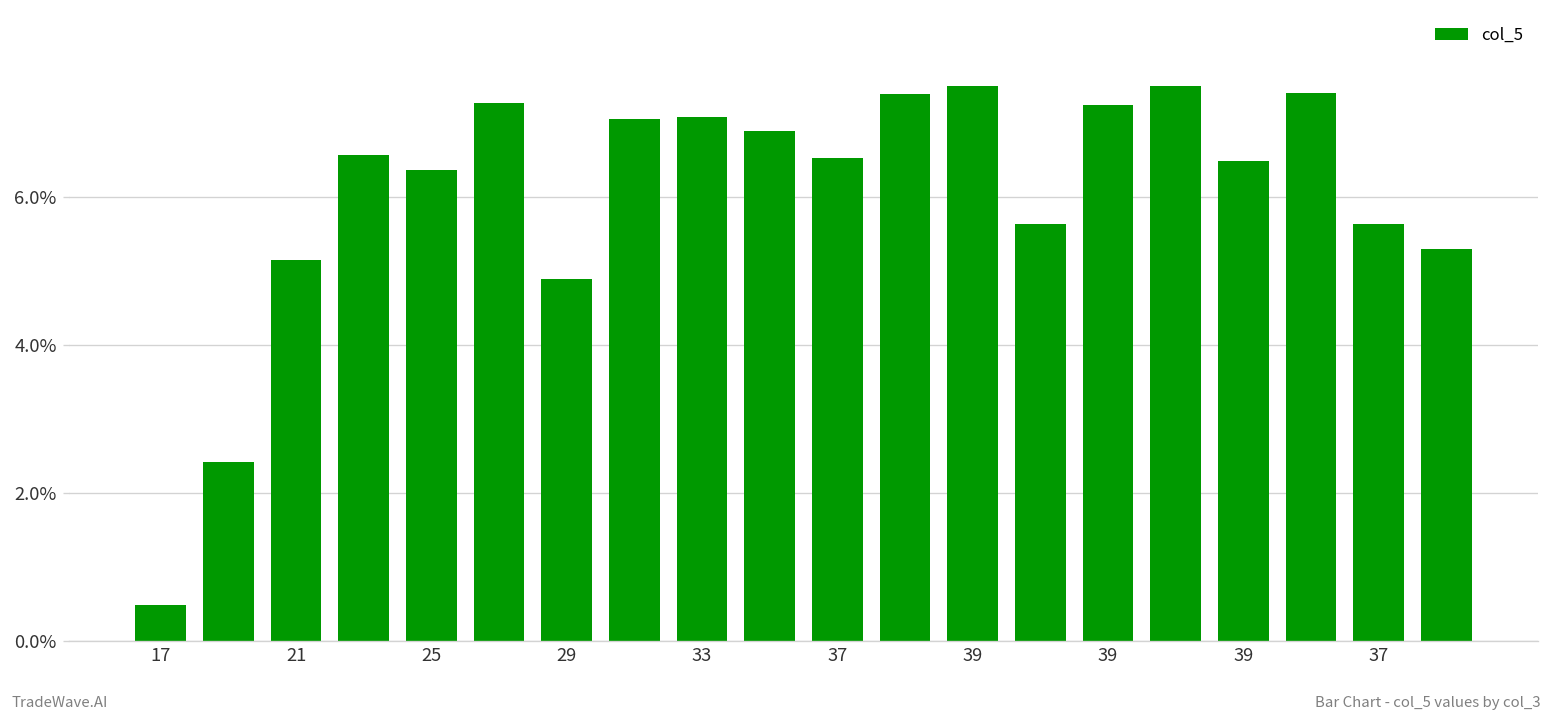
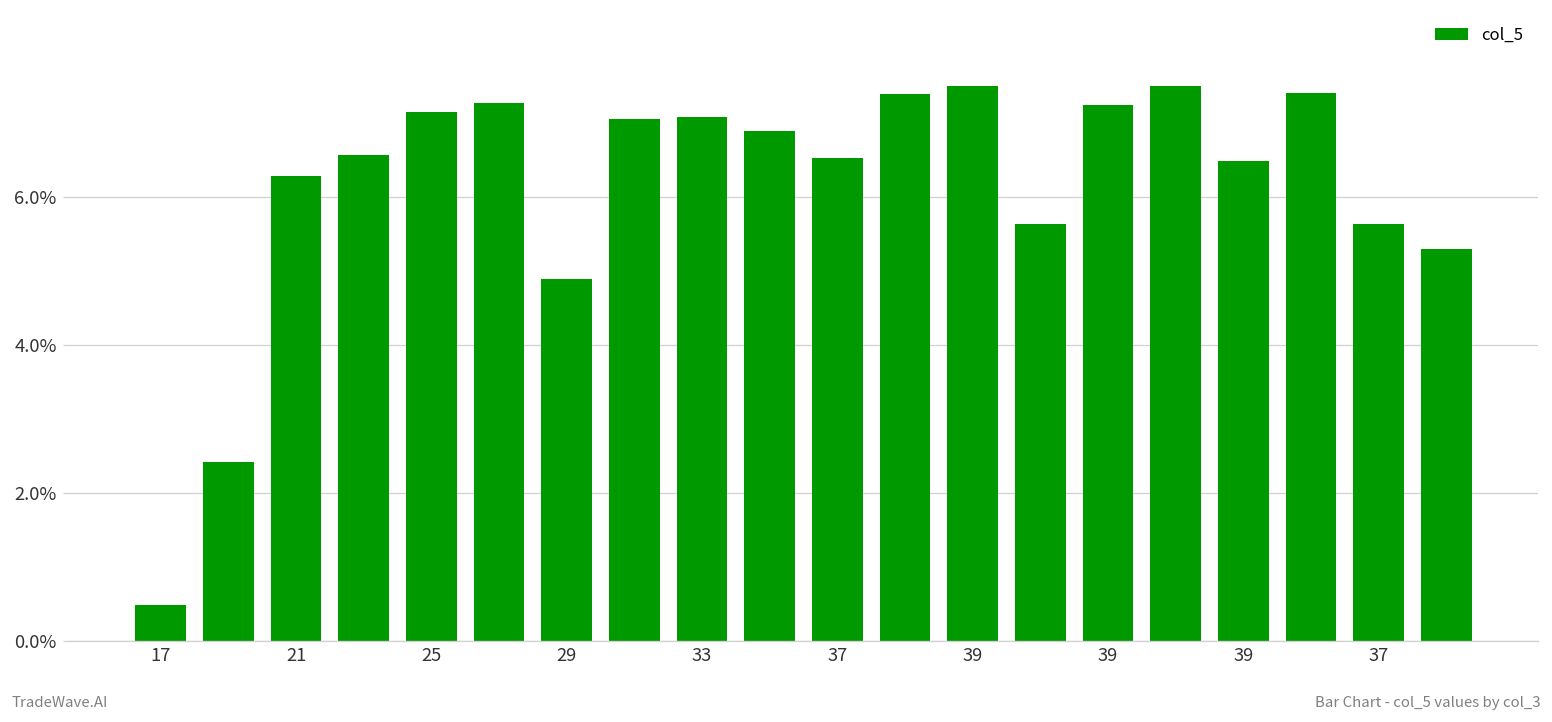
  {
    "17": "0.5%",
-   "21": "5.1%",
-   "25": "6.4%",
+   "21": "6.3%",
+   "25": "7.1%",
    "29": "4.9%",
    "33": "7.1%"
  }
